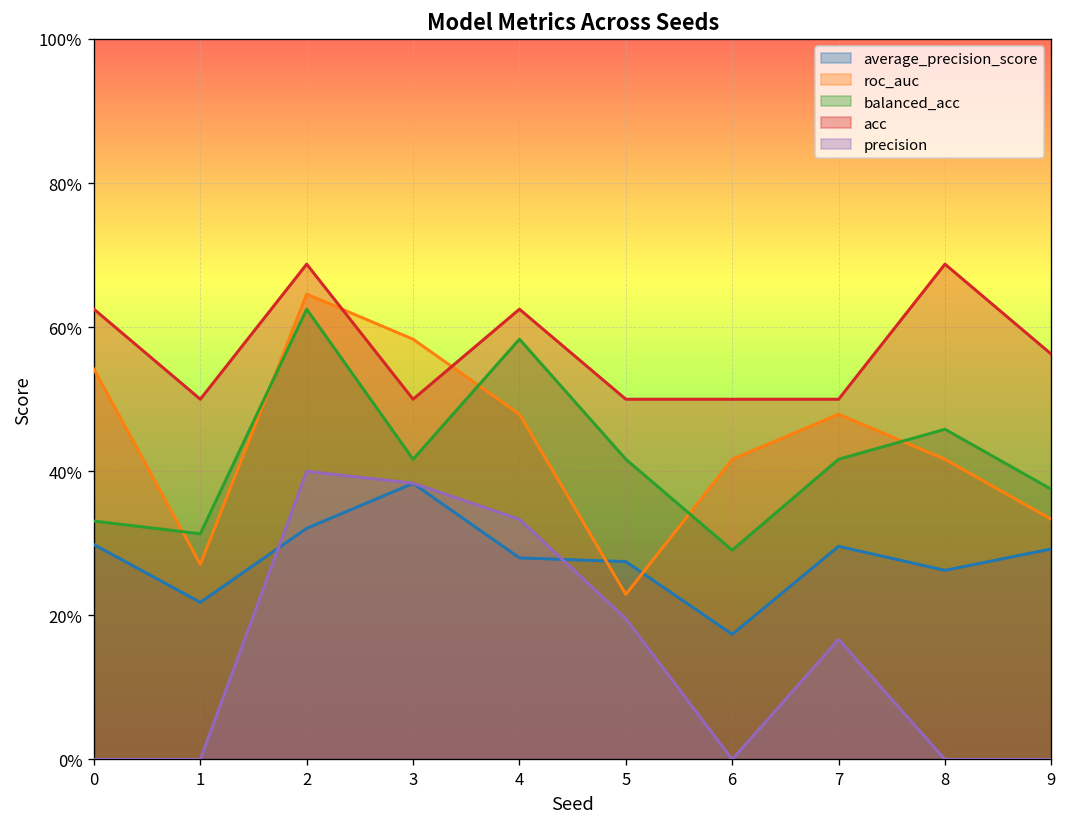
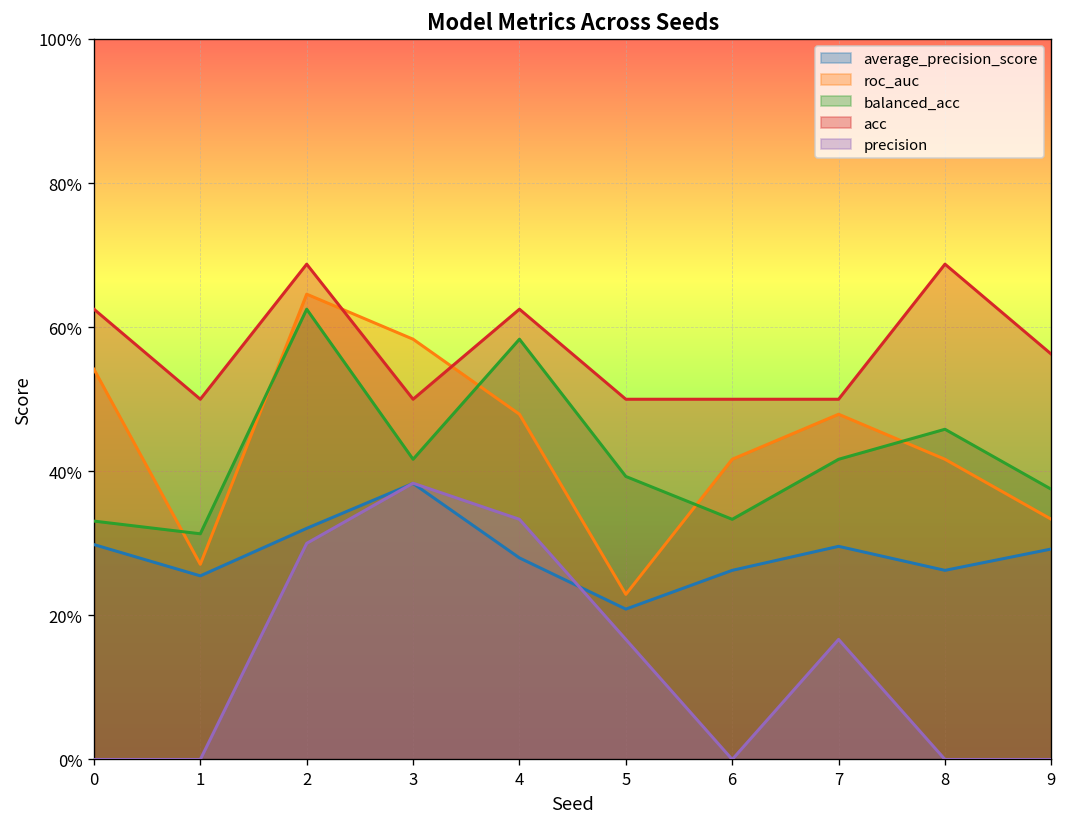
  {
    "average_precision_score": {
      "0": "30%",
-     "1": "22%",
+     "1": "25%",
      "2": "32%",
      "4": "28%",
-     "5": "27%",
-     "6": "17%",
+     "5": "21%",
+     "6": "26%",
      "7": "30%",
      "8": "26%",
      "9": "29%"
    },
    "balanced_acc": {
      "0": "33%",
      "1": "31%",
      "2": "63%",
      "3": "42%",
      "4": "58%",
-     "5": "42%",
-     "6": "29%",
+     "5": "39%",
+     "6": "33%",
      "7": "42%",
      "8": "46%",
      "9": "38%"
    },
    "precision": {
      "0": "0%",
      "1": "0%",
-     "2": "40%",
+     "2": "30%",
      "4": "33%",
-     "5": "20%",
+     "5": "17%",
      "6": "0%",
      "7": "17%",
      "8": "0%",
      "9": "0%"
    }
  }
